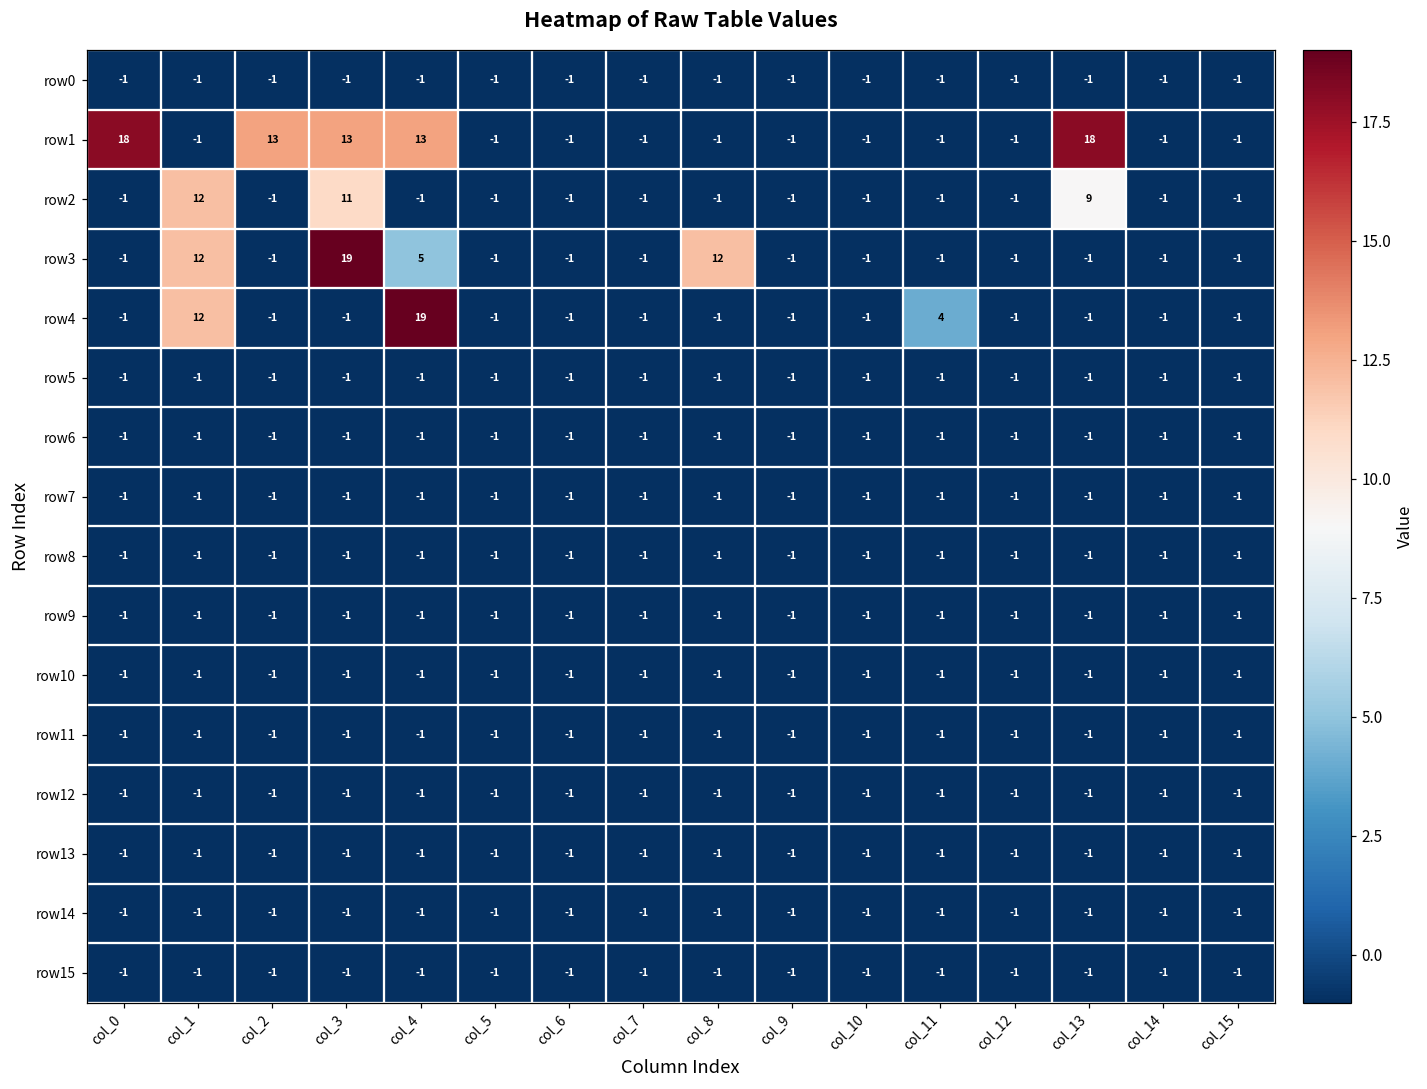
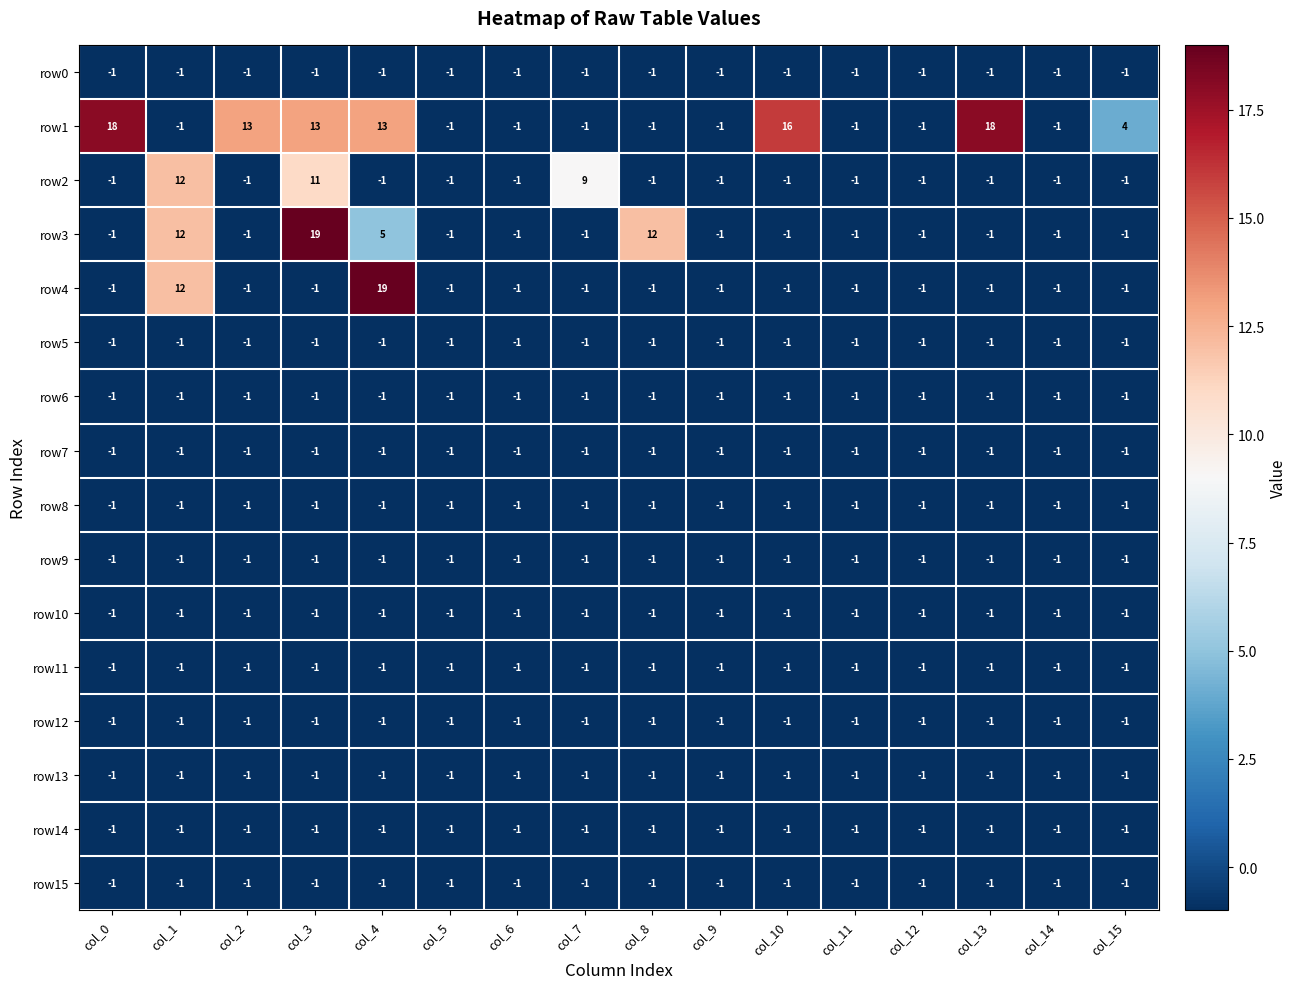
  {
    "row1": {
      "col_0": 18,
      "col_1": -1,
      "col_2": 13,
      "col_3": 13,
      "col_4": 13,
      "col_5": -1,
      "col_6": -1,
      "col_7": -1,
      "col_8": -1,
      "col_9": -1,
-     "col_10": -1,
+     "col_10": 16,
      "col_11": -1,
      "col_12": -1,
      "col_13": 18,
      "col_14": -1,
-     "col_15": -1
+     "col_15": 4
    },
    "row2": {
      "col_0": -1,
      "col_1": 12,
      "col_2": -1,
      "col_3": 11,
      "col_4": -1,
      "col_5": -1,
      "col_6": -1,
-     "col_7": -1,
+     "col_7": 9,
      "col_8": -1,
      "col_9": -1,
      "col_10": -1,
      "col_11": -1,
      "col_12": -1,
-     "col_13": 9,
+     "col_13": -1,
      "col_14": -1,
      "col_15": -1
    },
    "row4": {
      "col_0": -1,
      "col_1": 12,
      "col_2": -1,
      "col_3": -1,
      "col_4": 19,
      "col_5": -1,
      "col_6": -1,
      "col_7": -1,
      "col_8": -1,
      "col_9": -1,
      "col_10": -1,
-     "col_11": 4,
+     "col_11": -1,
      "col_12": -1,
      "col_13": -1,
      "col_14": -1,
      "col_15": -1
    }
  }
